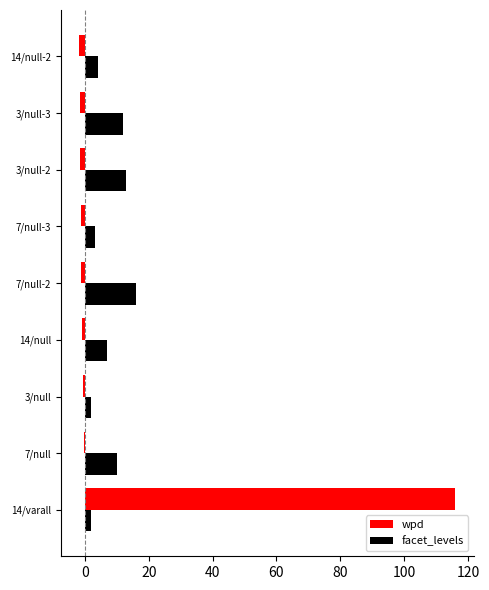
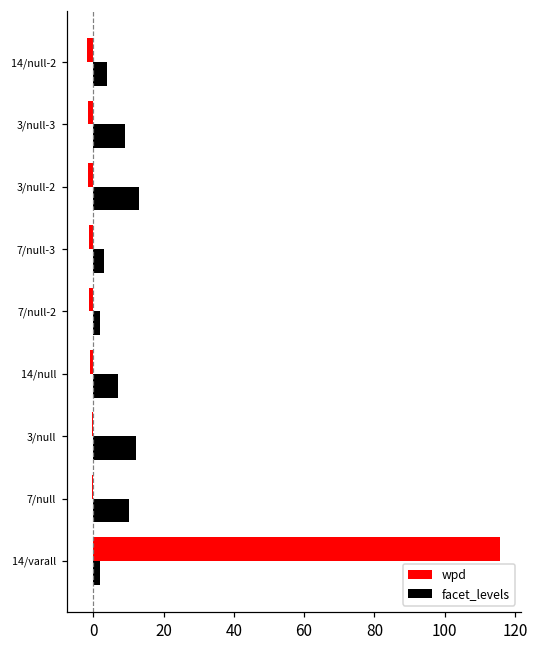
  {
    "wpd": {
      "14/null-2": -2,
      "3/null-3": -2,
      "3/null-2": -2,
      "7/null-3": -1,
      "7/null-2": -1,
      "14/null": -1,
      "14/varall": 116
    },
    "facet_levels": {
      "14/null-2": 4,
-     "3/null-3": 12,
+     "3/null-3": 9,
      "3/null-2": 13,
      "7/null-3": 3,
-     "7/null-2": 16,
+     "7/null-2": 2,
      "14/null": 7,
-     "3/null": 2,
+     "3/null": 12,
      "7/null": 10,
      "14/varall": 2
    }
  }
